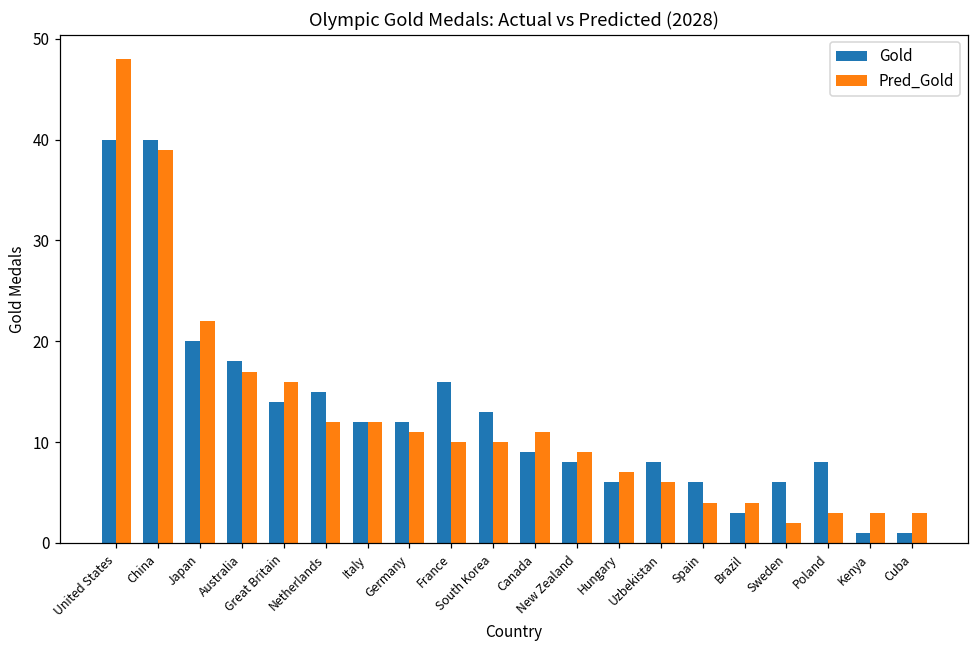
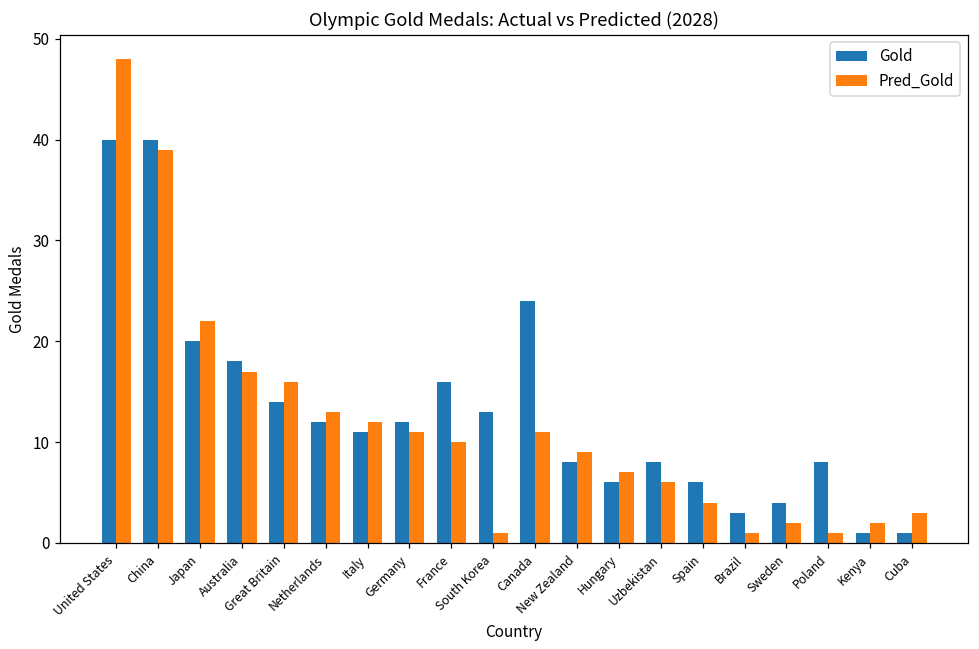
  {
    "Gold": {
      "United States": 40,
      "China": 40,
      "Japan": 20,
      "Australia": 18,
      "Great Britain": 14,
-     "Netherlands": 15,
-     "Italy": 12,
+     "Netherlands": 12,
+     "Italy": 11,
      "Germany": 12,
      "France": 16,
      "South Korea": 13,
-     "Canada": 9,
+     "Canada": 24,
      "New Zealand": 8,
      "Hungary": 6,
      "Uzbekistan": 8,
      "Spain": 6,
      "Brazil": 3,
-     "Sweden": 6,
+     "Sweden": 4,
      "Poland": 8,
      "Kenya": 1,
      "Cuba": 1
    },
    "Pred_Gold": {
      "United States": 48,
      "China": 39,
      "Japan": 22,
      "Australia": 17,
      "Great Britain": 16,
-     "Netherlands": 12,
+     "Netherlands": 13,
      "Italy": 12,
      "Germany": 11,
      "France": 10,
-     "South Korea": 10,
+     "South Korea": 1,
      "Canada": 11,
      "New Zealand": 9,
      "Hungary": 7,
      "Uzbekistan": 6,
      "Spain": 4,
-     "Brazil": 4,
+     "Brazil": 1,
      "Sweden": 2,
-     "Poland": 3,
-     "Kenya": 3,
+     "Poland": 1,
+     "Kenya": 2,
      "Cuba": 3
    }
  }
